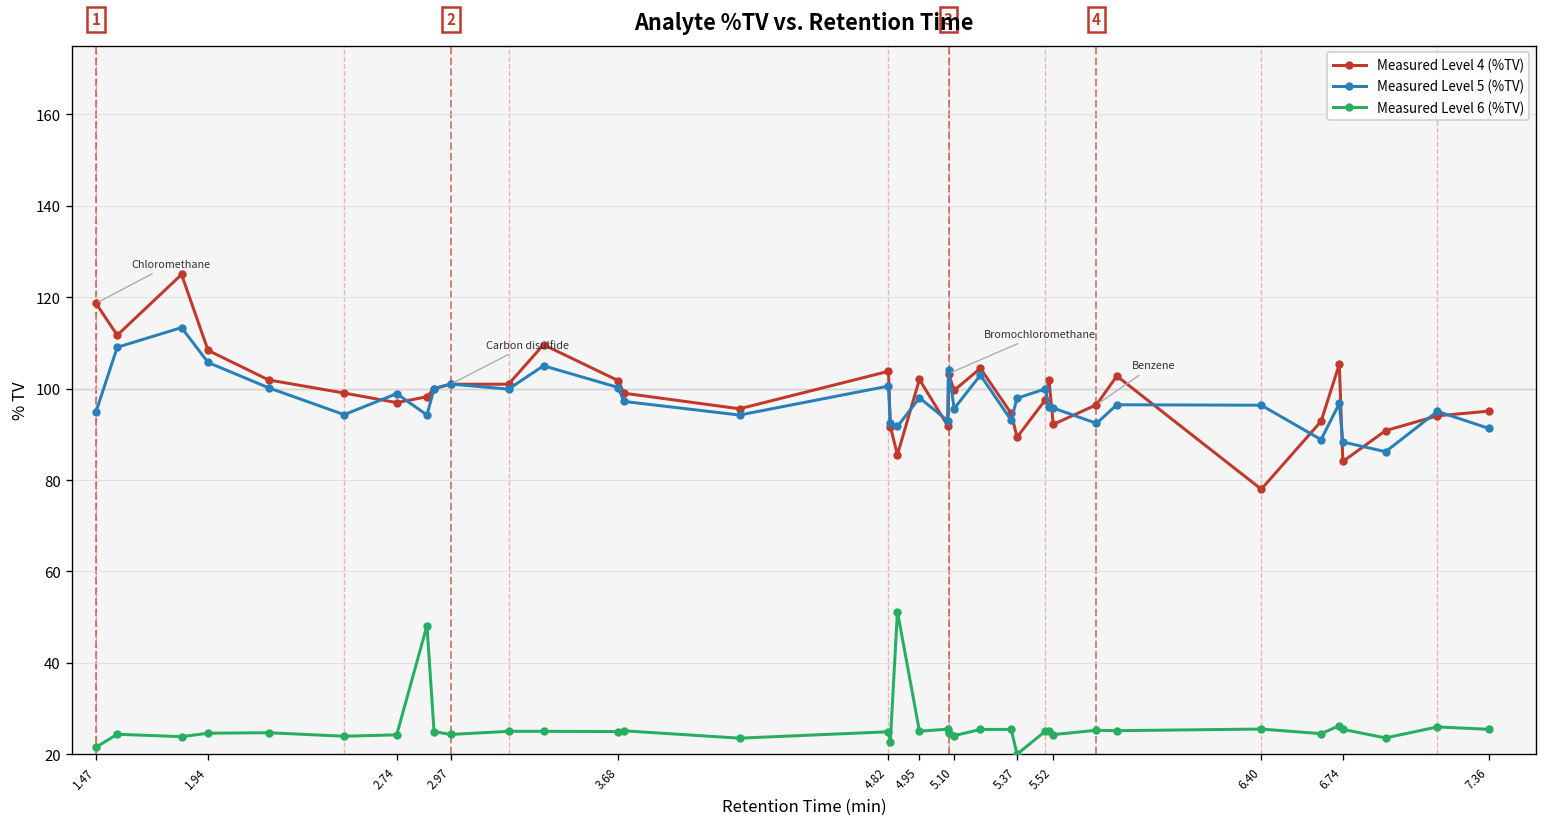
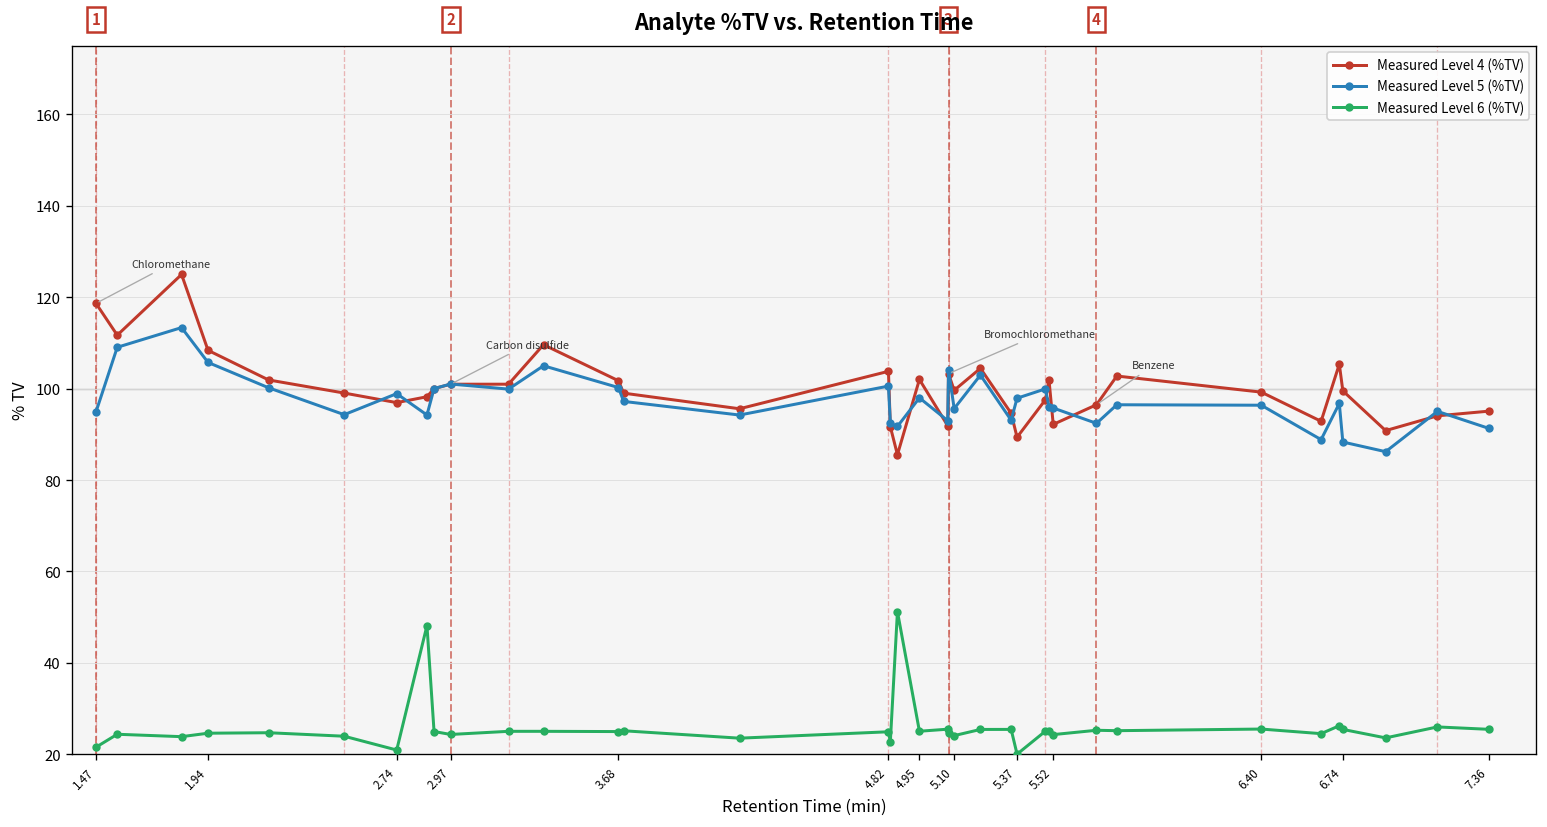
  {
    "Measured Level 4 (%TV)": {
      "1.47": 119,
      "1.94": 108,
      "2.74": 97,
      "3.68": 102,
      "4.82": 104,
      "4.95": 102,
      "5.10": 100,
      "5.37": 89,
      "5.52": 92,
-     "6.40": 78,
-     "6.74": 84,
+     "6.40": 99,
+     "6.74": 100,
      "7.36": 95
    },
    "Measured Level 5 (%TV)": {
      "1.47": 95,
      "1.94": 106,
      "2.74": 99,
      "3.68": 100,
      "4.82": 101,
      "4.95": 98,
      "5.10": 96,
      "5.37": 98,
      "5.52": 96,
      "6.40": 96,
      "6.74": 88,
      "7.36": 91
    },
    "Measured Level 6 (%TV)": {
      "1.47": 22,
      "1.94": 25,
-     "2.74": 24,
+     "2.74": 21,
      "2.97": 24,
      "3.68": 25,
      "4.82": 25,
      "4.95": 25,
      "5.10": 24,
      "5.37": 20,
      "5.52": 24,
      "6.40": 26,
      "6.74": 25,
      "7.36": 25
    }
  }
